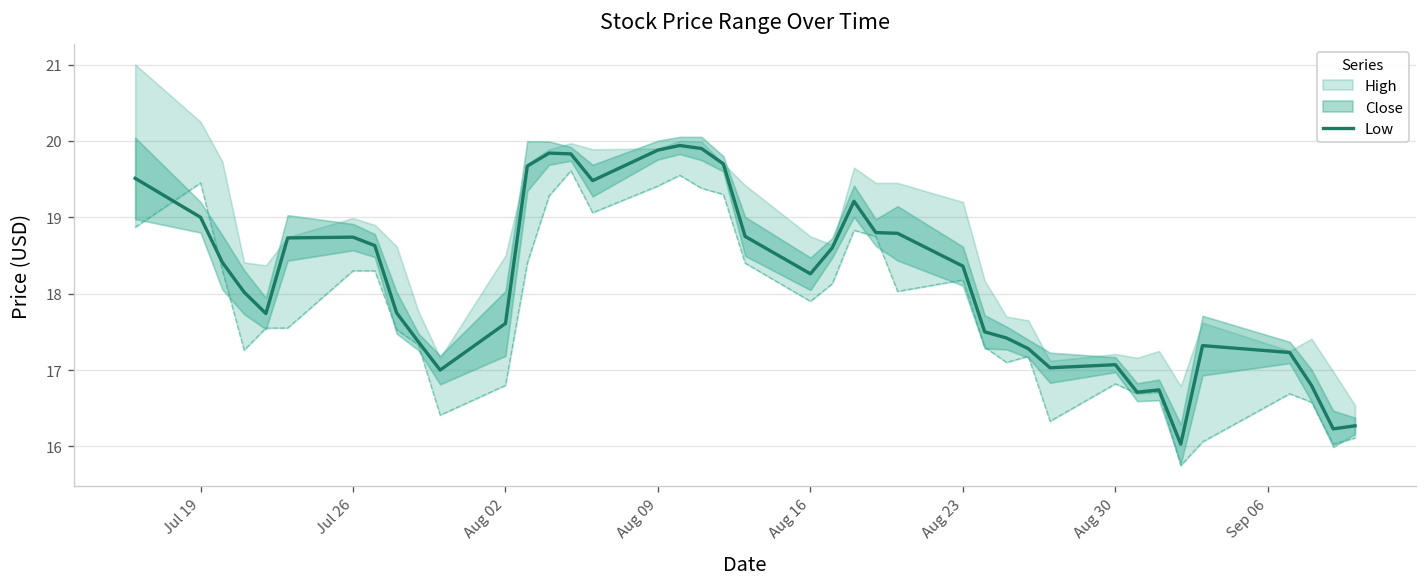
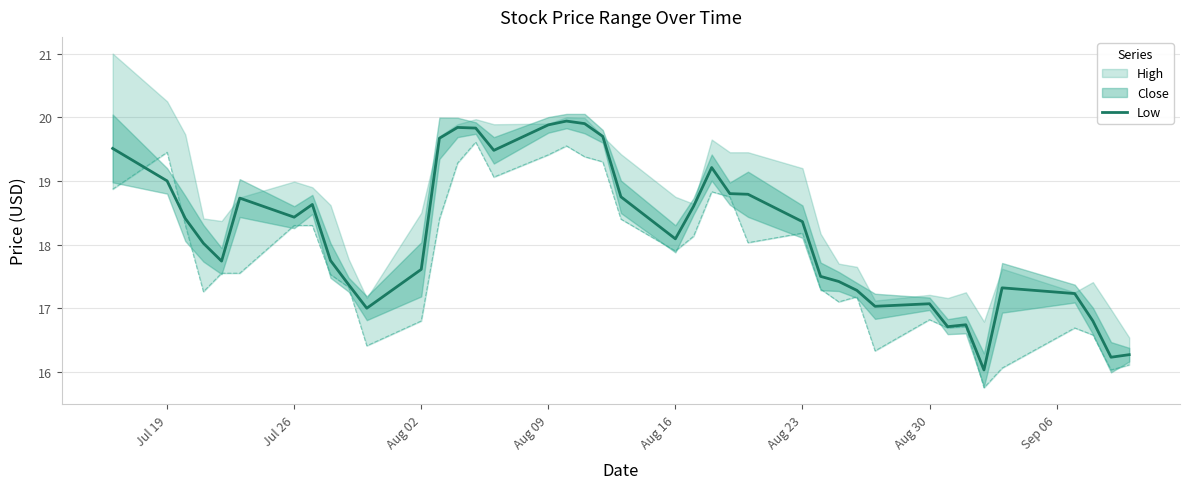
  {
    "Low": {
      "Jul 19": 19.0,
-     "Jul 26": 18.7,
+     "Jul 26": 18.4,
      "Aug 02": 17.6,
-     "Aug 16": 18.3,
+     "Aug 16": 18.1,
      "Aug 23": 18.4,
      "Aug 30": 17.1
    }
  }
